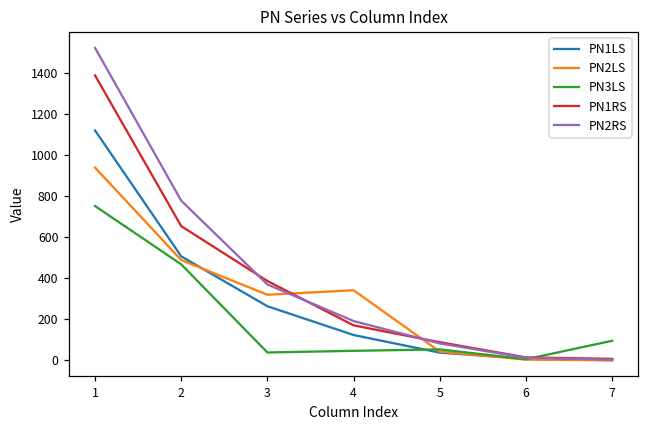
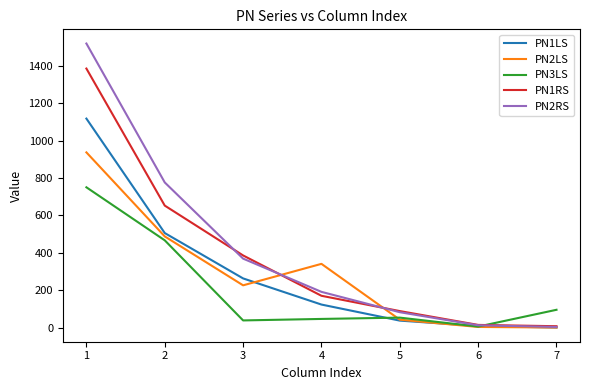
  {
    "PN1LS": {
      "1": 1120,
      "2": 510,
      "3": 260,
      "4": 120
    },
    "PN2LS": {
      "1": 940,
      "2": 490,
-     "3": 320,
+     "3": 230,
      "4": 340
    },
    "PN3LS": {
      "1": 750,
      "2": 470,
      "3": 40,
      "4": 50,
      "7": 100
    },
    "PN1RS": {
      "1": 1390,
      "2": 650,
      "3": 390,
      "4": 170
    },
    "PN2RS": {
      "1": 1520,
      "2": 780,
      "3": 370,
      "4": 190
    }
  }
